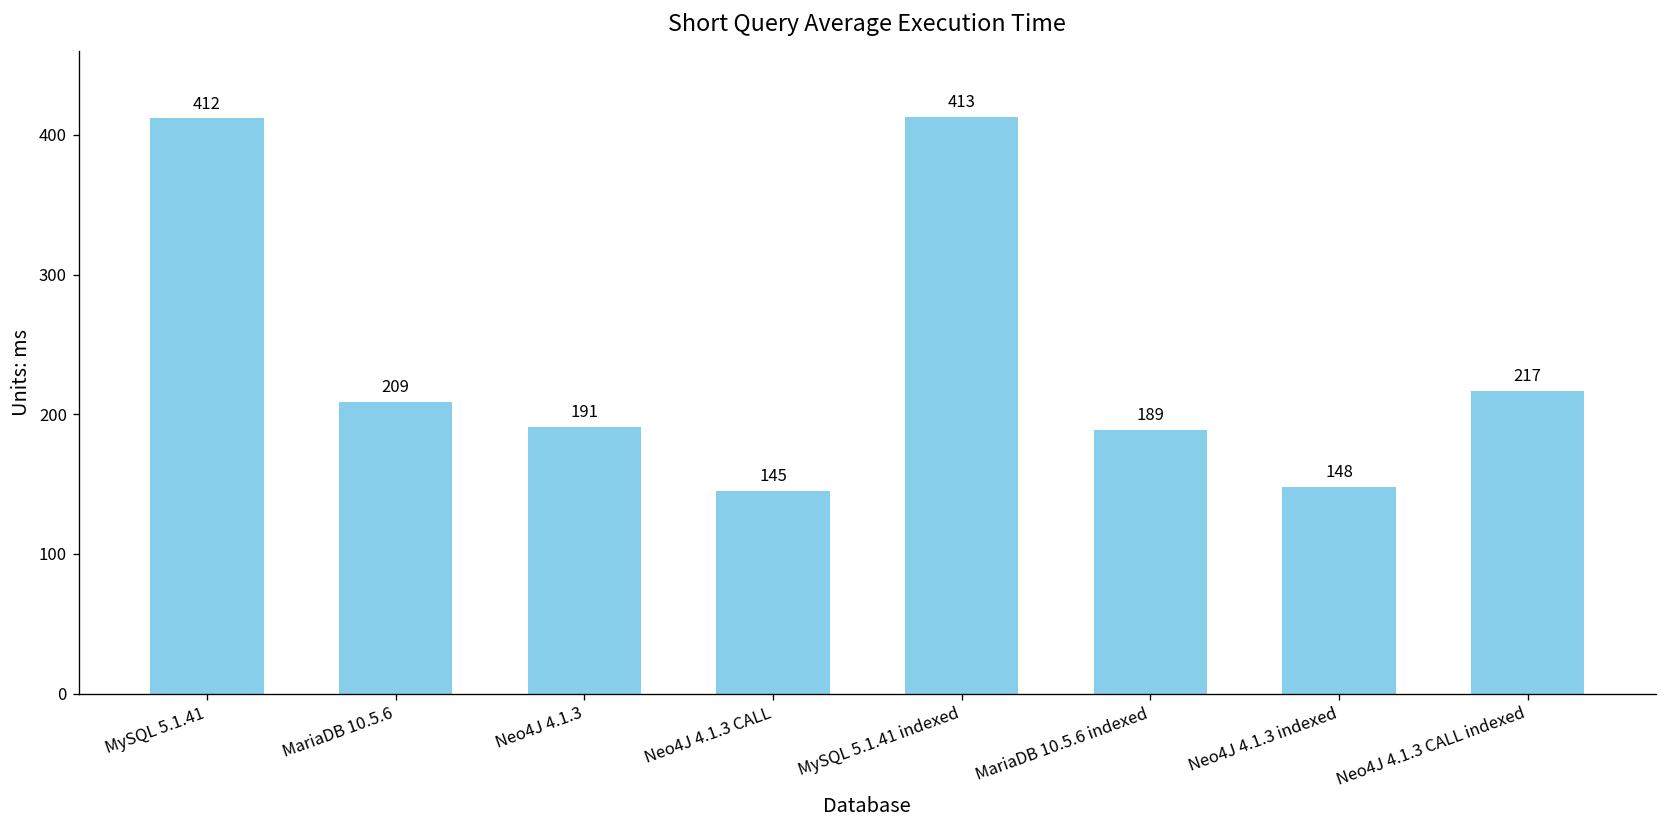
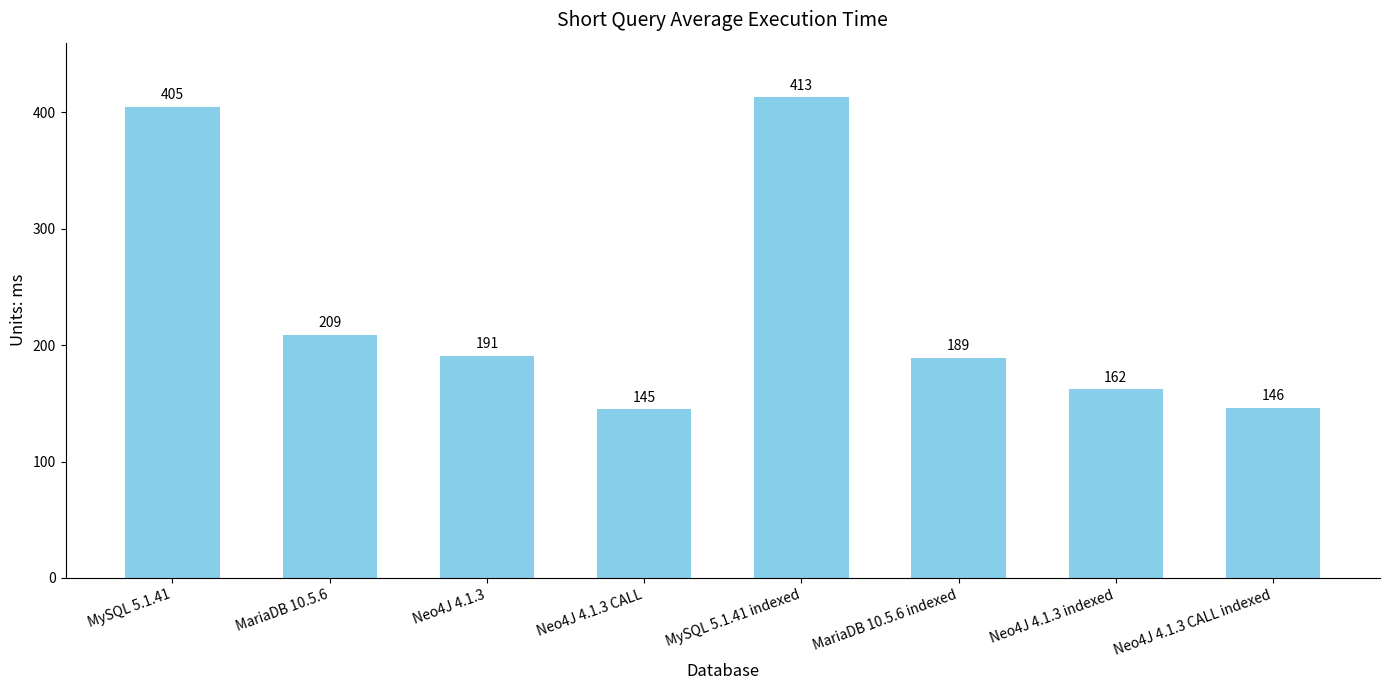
  {
-   "MySQL 5.1.41": 412,
+   "MySQL 5.1.41": 405,
    "MariaDB 10.5.6": 209,
    "Neo4J 4.1.3": 191,
    "Neo4J 4.1.3 CALL": 145,
    "MySQL 5.1.41 indexed": 413,
    "MariaDB 10.5.6 indexed": 189,
-   "Neo4J 4.1.3 indexed": 148,
-   "Neo4J 4.1.3 CALL indexed": 217
+   "Neo4J 4.1.3 indexed": 162,
+   "Neo4J 4.1.3 CALL indexed": 146
  }
